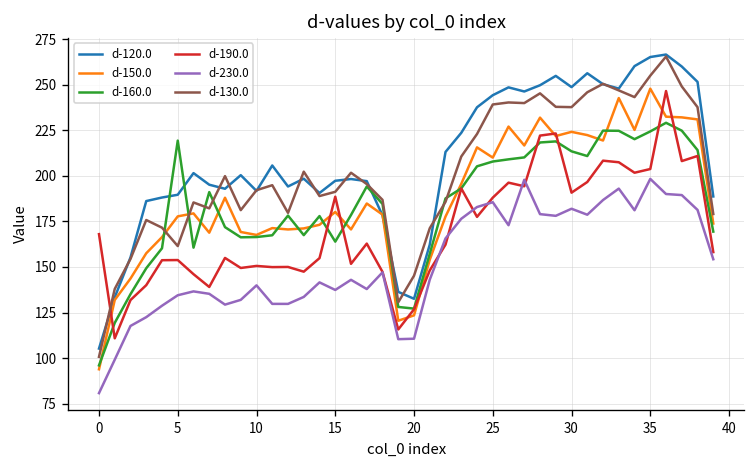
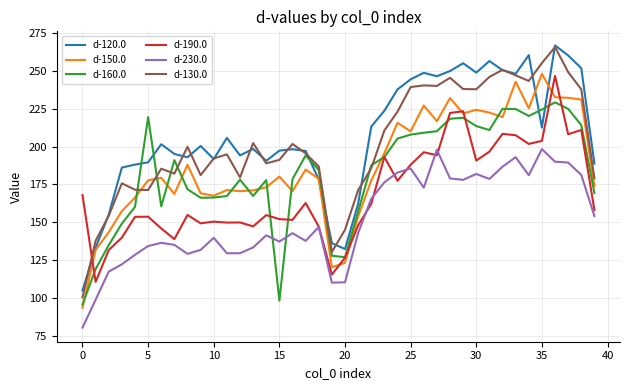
  {
    "d-120.0": {
      "0": 105,
      "5": 190,
      "15": 197,
      "20": 133,
      "25": 244,
      "30": 249,
-     "35": 265
+     "35": 212
    },
    "d-150.0": {
      "0": 94,
      "5": 178,
      "15": 180,
      "20": 123,
      "25": 210,
      "30": 224,
      "35": 248
    },
    "d-160.0": {
      "0": 96,
      "5": 219,
-     "15": 164,
+     "15": 98,
      "25": 208,
      "30": 213,
      "35": 224
    },
    "d-190.0": {
      "0": 168,
      "5": 154,
      "10": 151,
-     "15": 189,
+     "15": 152,
      "25": 188,
      "30": 191,
      "35": 204
    },
    "d-230.0": {
      "0": 81,
      "5": 134,
      "10": 140,
      "15": 137,
      "20": 111,
      "25": 186,
      "30": 182,
      "35": 198
    },
    "d-130.0": {
      "0": 101,
-     "5": 161,
+     "5": 171,
      "15": 191,
      "20": 145,
      "25": 239,
      "30": 238,
      "35": 255
    }
  }
